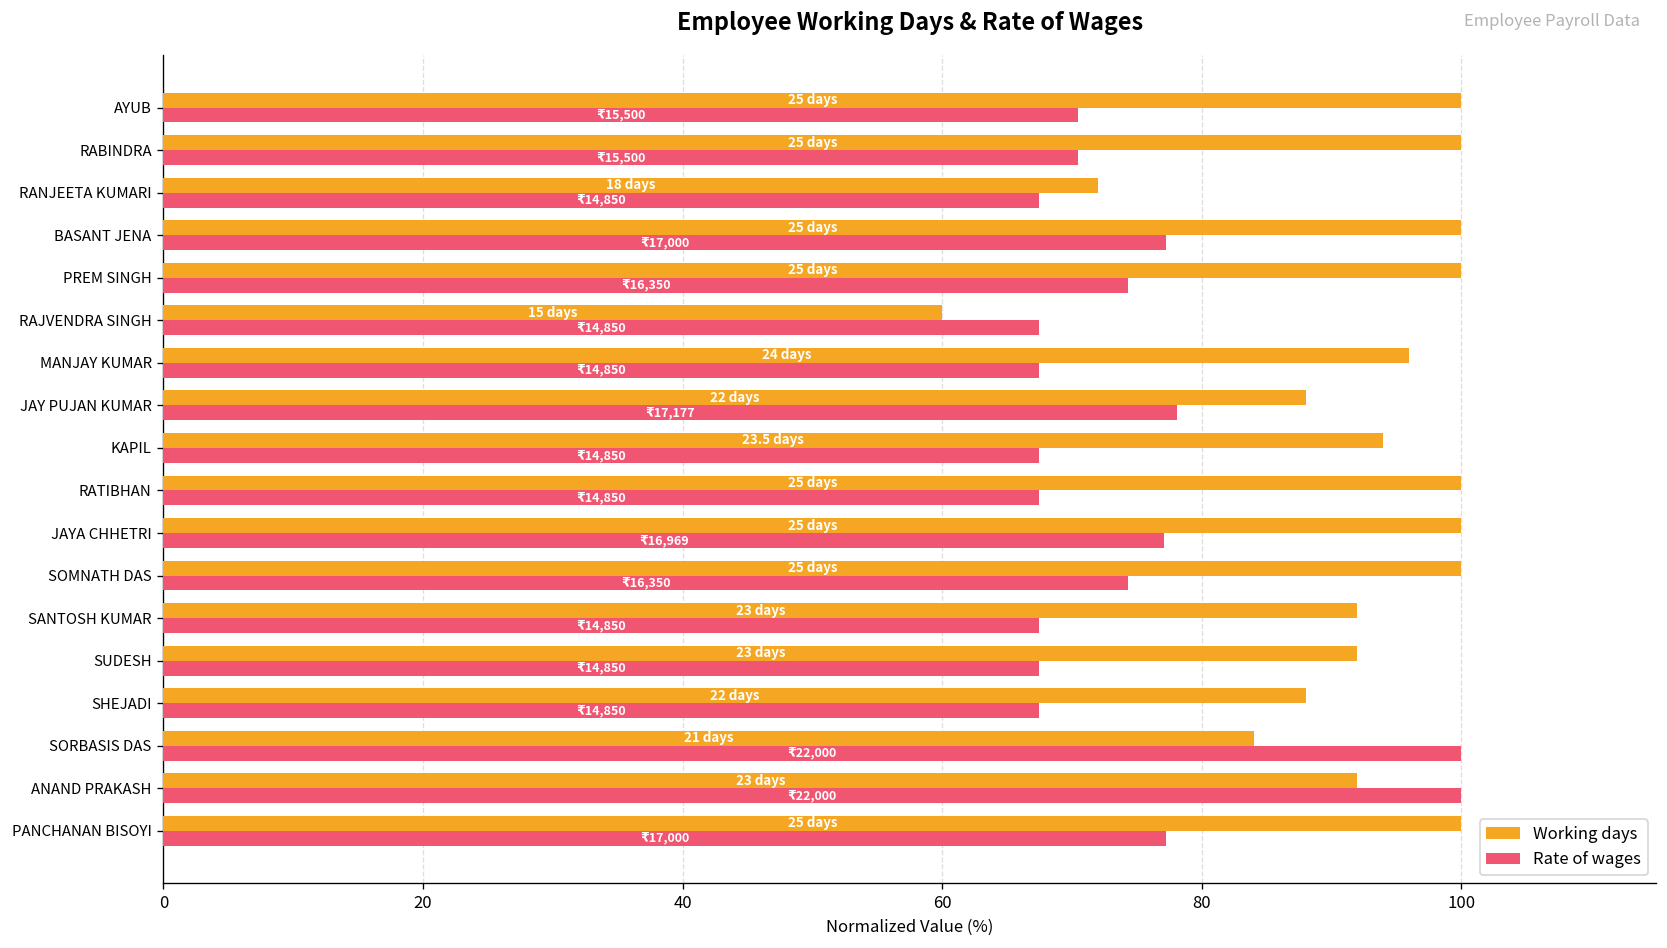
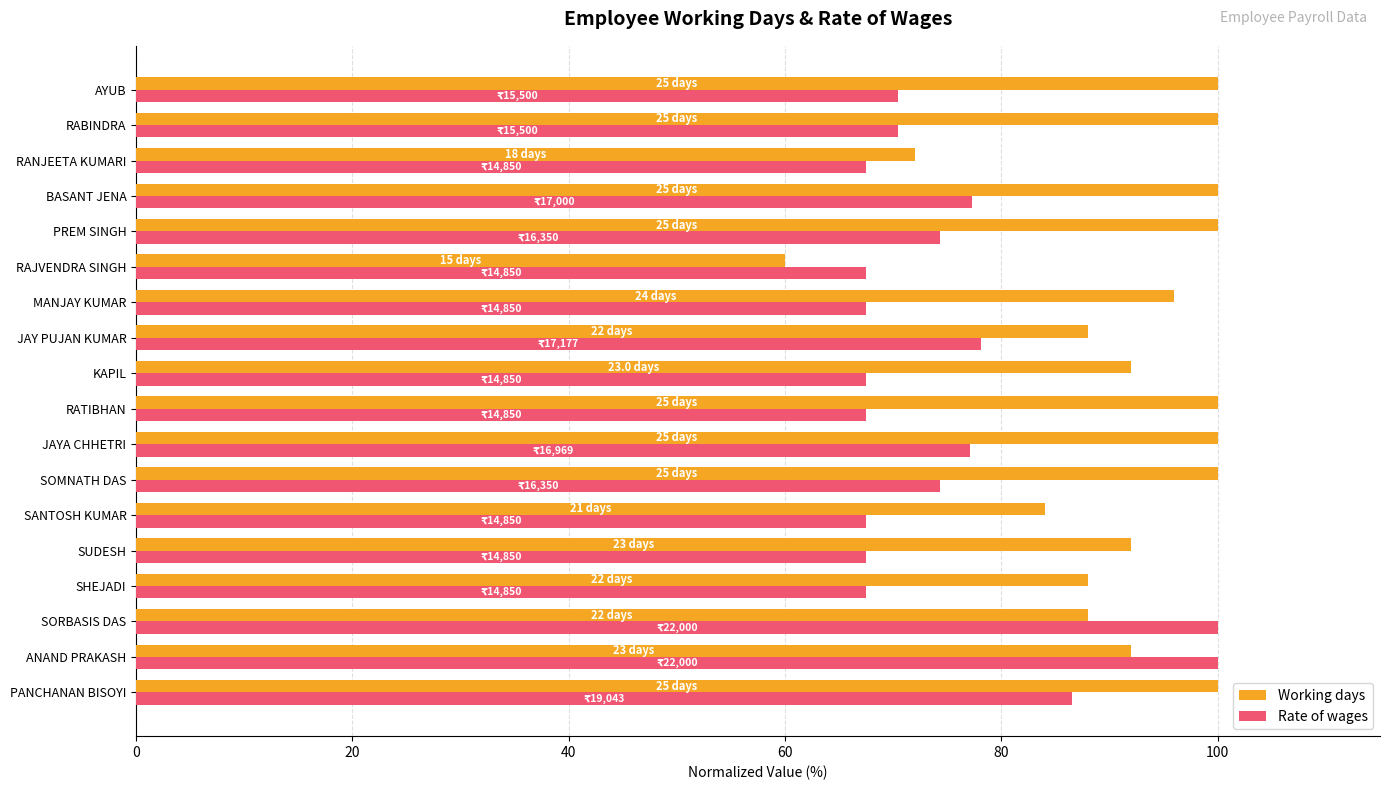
  {
    "Working days": {
-     "KAPIL": "23.5",
-     "SANTOSH KUMAR": "23",
-     "SORBASIS DAS": "21"
+     "KAPIL": "23.0",
+     "SANTOSH KUMAR": "21",
+     "SORBASIS DAS": "22"
    },
    "Rate of wages": {
-     "PANCHANAN BISOYI": "17,000"
+     "PANCHANAN BISOYI": "19,043"
    }
  }
